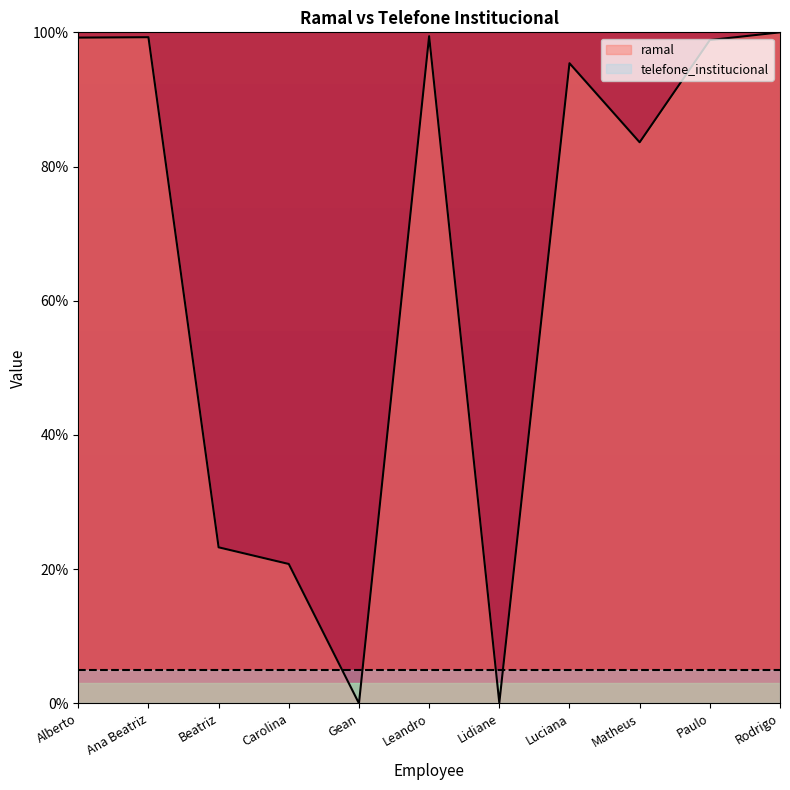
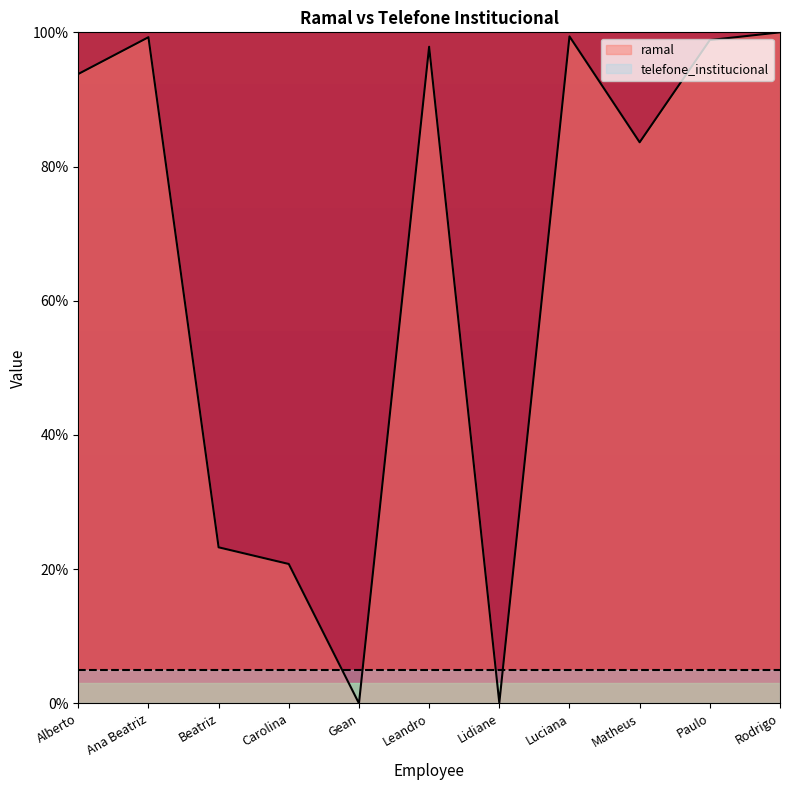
  {
    "ramal": {
-     "Alberto": "99%",
+     "Alberto": "94%",
      "Ana Beatriz": "99%",
      "Beatriz": "23%",
      "Carolina": "21%",
-     "Leandro": "99%",
-     "Luciana": "95%",
+     "Leandro": "98%",
+     "Luciana": "99%",
      "Matheus": "84%",
      "Rodrigo": "100%"
    },
    "telefone_institucional": {
      "Alberto": "5%",
      "Ana Beatriz": "5%",
      "Beatriz": "5%",
      "Carolina": "5%",
      "Gean": "5%",
      "Leandro": "5%",
      "Lidiane": "5%",
      "Luciana": "5%",
      "Matheus": "5%",
      "Paulo": "5%",
      "Rodrigo": "5%"
    }
  }
